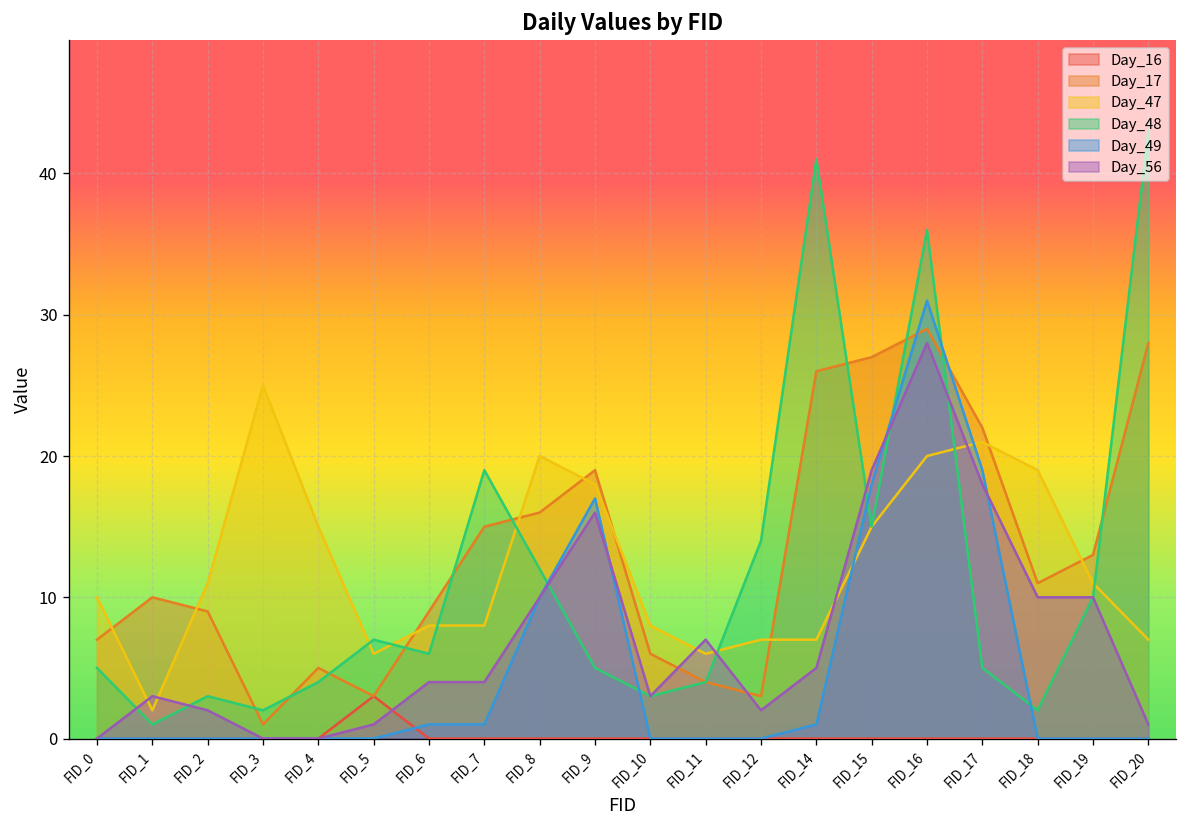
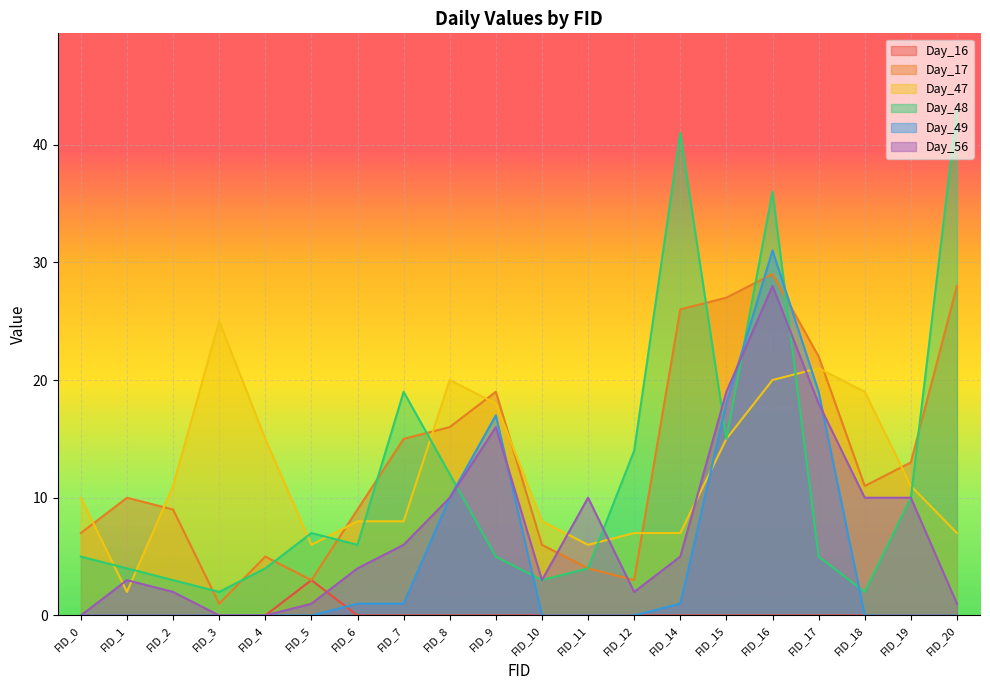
  {
    "Day_48": {
      "FID_0": 5,
-     "FID_1": 1,
+     "FID_1": 4,
      "FID_2": 3,
      "FID_3": 2,
      "FID_4": 4,
      "FID_5": 7,
      "FID_6": 6,
      "FID_7": 19,
      "FID_8": 12,
      "FID_9": 5,
      "FID_12": 14,
      "FID_14": 41,
      "FID_16": 36,
      "FID_17": 5,
      "FID_18": 2
    },
    "Day_49": {
      "FID_5": 0,
      "FID_6": 1,
      "FID_7": 1,
      "FID_9": 17,
      "FID_14": 1,
      "FID_15": 18,
      "FID_16": 31,
      "FID_17": 19
    },
    "Day_56": {
      "FID_1": 3,
      "FID_2": 2,
      "FID_5": 1,
      "FID_6": 4,
-     "FID_7": 4,
+     "FID_7": 6,
      "FID_9": 16,
-     "FID_11": 7,
+     "FID_11": 10,
      "FID_12": 2,
      "FID_14": 5,
      "FID_15": 19,
      "FID_16": 28,
      "FID_17": 18,
      "FID_18": 10,
      "FID_20": 1
    }
  }
